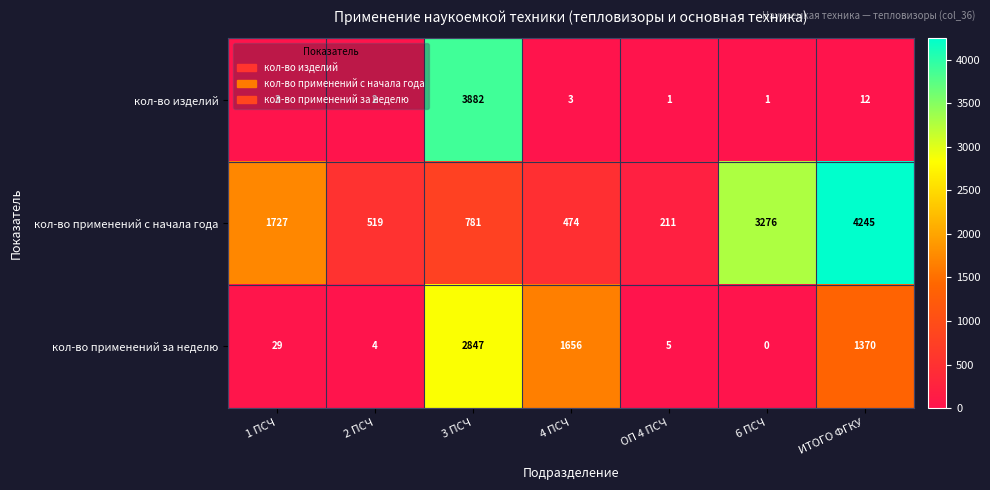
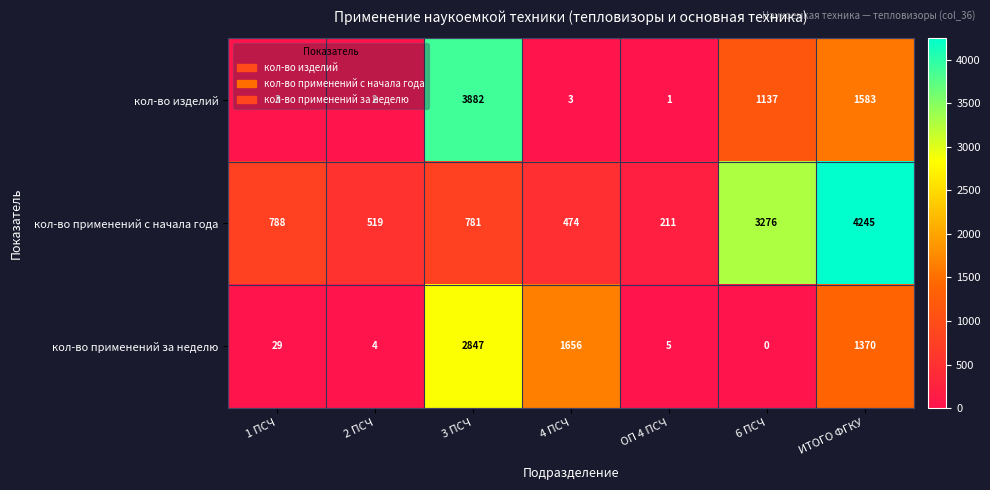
  {
    "кол-во изделий": {
      "3 ПСЧ": 3882,
      "4 ПСЧ": 3,
      "ОП 4 ПСЧ": 1,
-     "6 ПСЧ": 1,
-     "ИТОГО ФГКУ": 12
+     "6 ПСЧ": 1137,
+     "ИТОГО ФГКУ": 1583
    },
    "кол-во применений с начала года": {
-     "1 ПСЧ": 1727,
+     "1 ПСЧ": 788,
      "2 ПСЧ": 519,
      "3 ПСЧ": 781,
      "4 ПСЧ": 474,
      "ОП 4 ПСЧ": 211,
      "6 ПСЧ": 3276,
      "ИТОГО ФГКУ": 4245
    },
    "кол-во применений за неделю": {
      "1 ПСЧ": 29,
      "2 ПСЧ": 4,
      "3 ПСЧ": 2847,
      "4 ПСЧ": 1656,
      "ОП 4 ПСЧ": 5,
      "6 ПСЧ": 0,
      "ИТОГО ФГКУ": 1370
    }
  }
